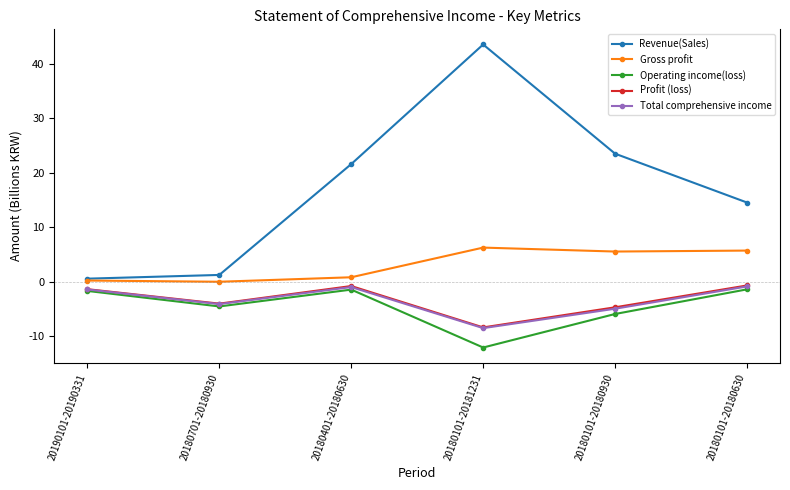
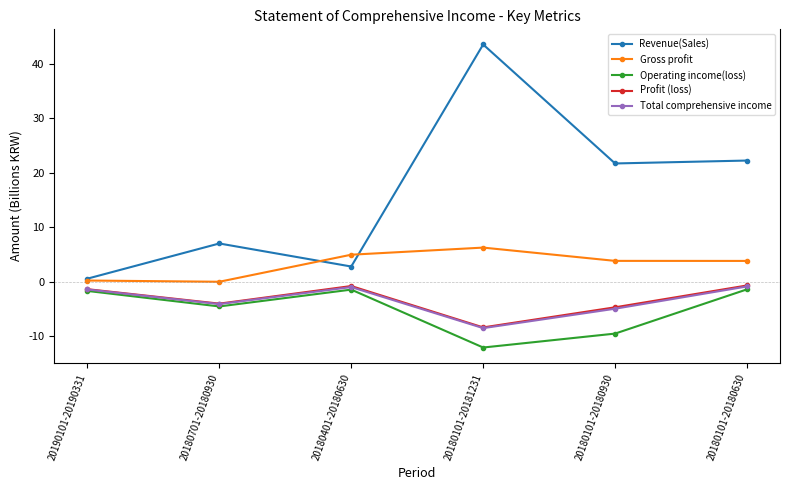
  {
    "Revenue(Sales)": {
-     "20180701-20180930": 1,
-     "20180401-20180630": 22,
+     "20180701-20180930": 7,
+     "20180401-20180630": 3,
      "20180101-20181231": 44,
-     "20180101-20180930": 24,
-     "20180101-20180630": 15
+     "20180101-20180930": 22,
+     "20180101-20180630": 22
    },
    "Gross profit": {
      "20180701-20180930": 0,
-     "20180401-20180630": 1,
+     "20180401-20180630": 5,
      "20180101-20181231": 6,
-     "20180101-20180930": 6,
-     "20180101-20180630": 6
+     "20180101-20180930": 4,
+     "20180101-20180630": 4
    },
    "Operating income(loss)": {
      "20180101-20181231": -12,
-     "20180101-20180930": -6,
+     "20180101-20180930": -10,
      "20180101-20180630": -1
    }
  }
